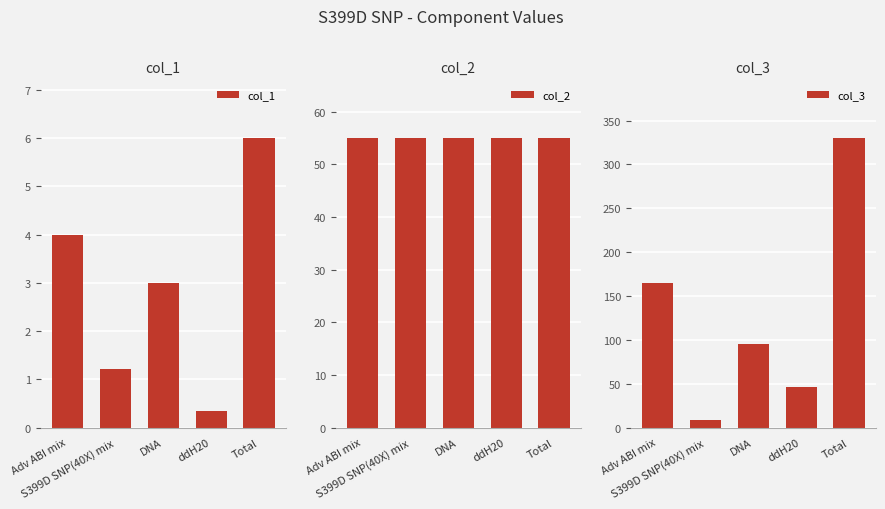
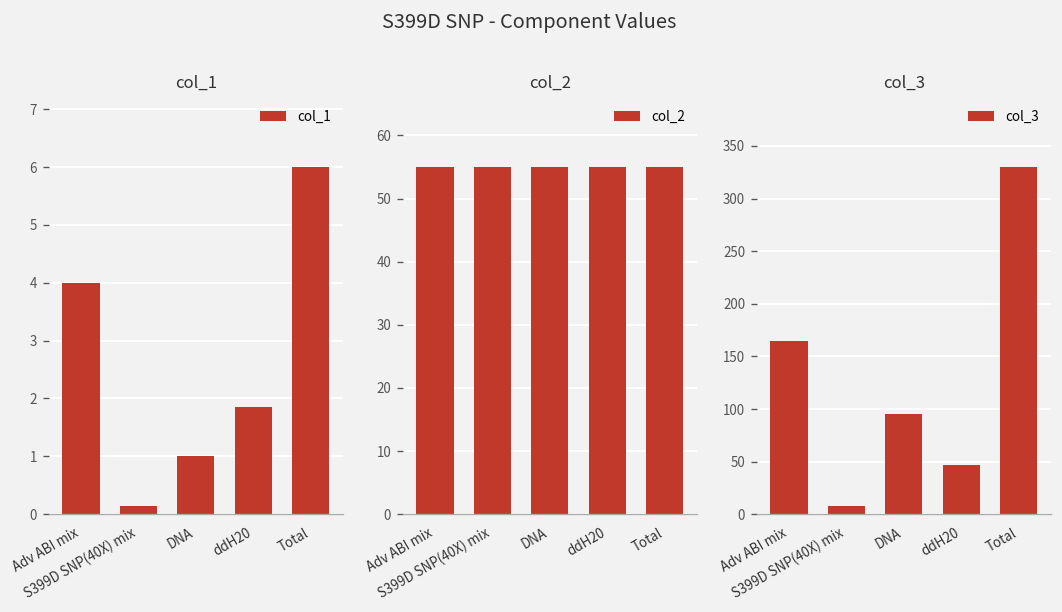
  {
    "col_1": {
      "Adv ABI mix": 4.0,
-     "S399D SNP(40X) mix": 1.2,
-     "DNA": 3,
-     "ddH20": 0.4,
+     "S399D SNP(40X) mix": 0.2,
+     "DNA": 1,
+     "ddH20": 1.9,
      "Total": 6.0
    },
    "col_2": {
      "Adv ABI mix": 55,
      "S399D SNP(40X) mix": 55,
      "DNA": 55,
      "ddH20": 55,
      "Total": 55
    },
    "col_3": {
      "Adv ABI mix": 170,
      "S399D SNP(40X) mix": 10,
      "DNA": 100,
      "ddH20": 50,
      "Total": 330
    }
  }
